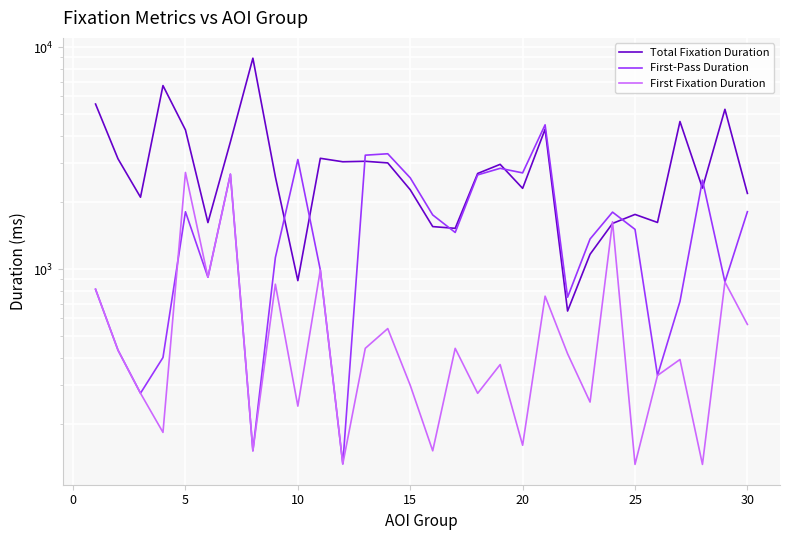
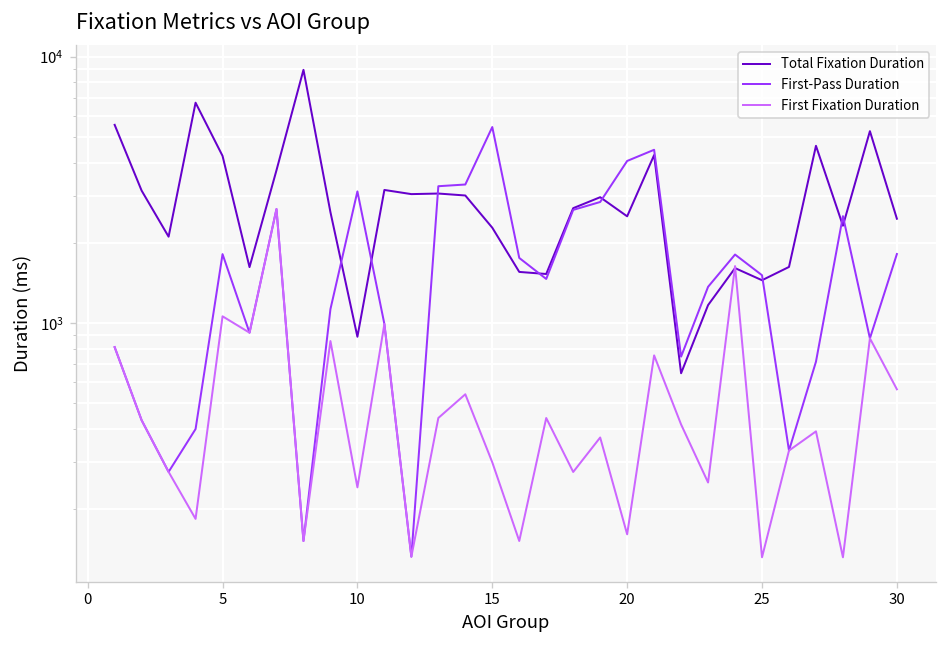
  {
    "Total Fixation Duration": {
      "5": 4200,
      "10": 890,
      "15": 2300,
-     "20": 2300,
-     "25": 1800,
-     "30": 2200
+     "20": 2500,
+     "25": 1400,
+     "30": 2500
    },
    "First-Pass Duration": {
      "5": 1800,
      "10": 3100,
-     "15": 2600,
-     "20": 2700,
+     "15": 5400,
+     "20": 4100,
      "25": 1500,
      "30": 1800
    },
    "First Fixation Duration": {
-     "5": 2700,
+     "5": 1100,
      "10": 240,
      "15": 300,
      "20": 160,
      "25": 130,
      "30": 560
    }
  }
